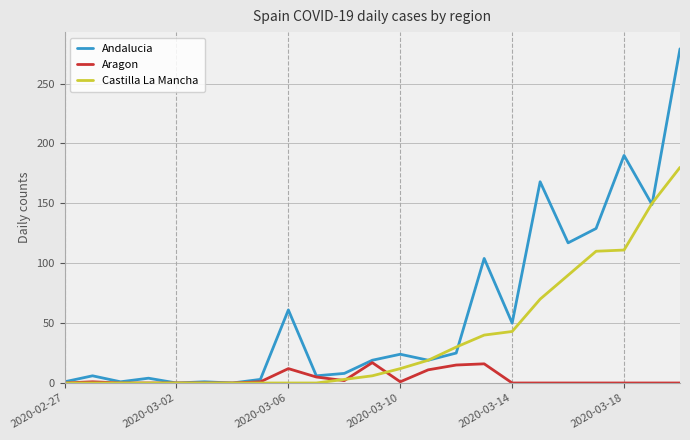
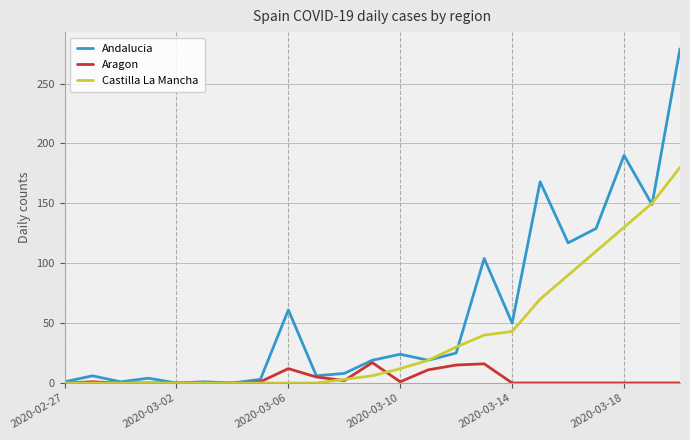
  {
    "Andalucia": {
      "2020-03-06": 61,
      "2020-03-10": 24,
      "2020-03-14": 50,
      "2020-03-18": 190
    },
    "Aragon": {
      "2020-03-06": 12,
      "2020-03-10": 1,
      "2020-03-14": 0,
      "2020-03-18": 0
    },
    "Castilla La Mancha": {
      "2020-03-06": 0,
      "2020-03-10": 12,
      "2020-03-14": 43,
-     "2020-03-18": 111
+     "2020-03-18": 130
    }
  }
